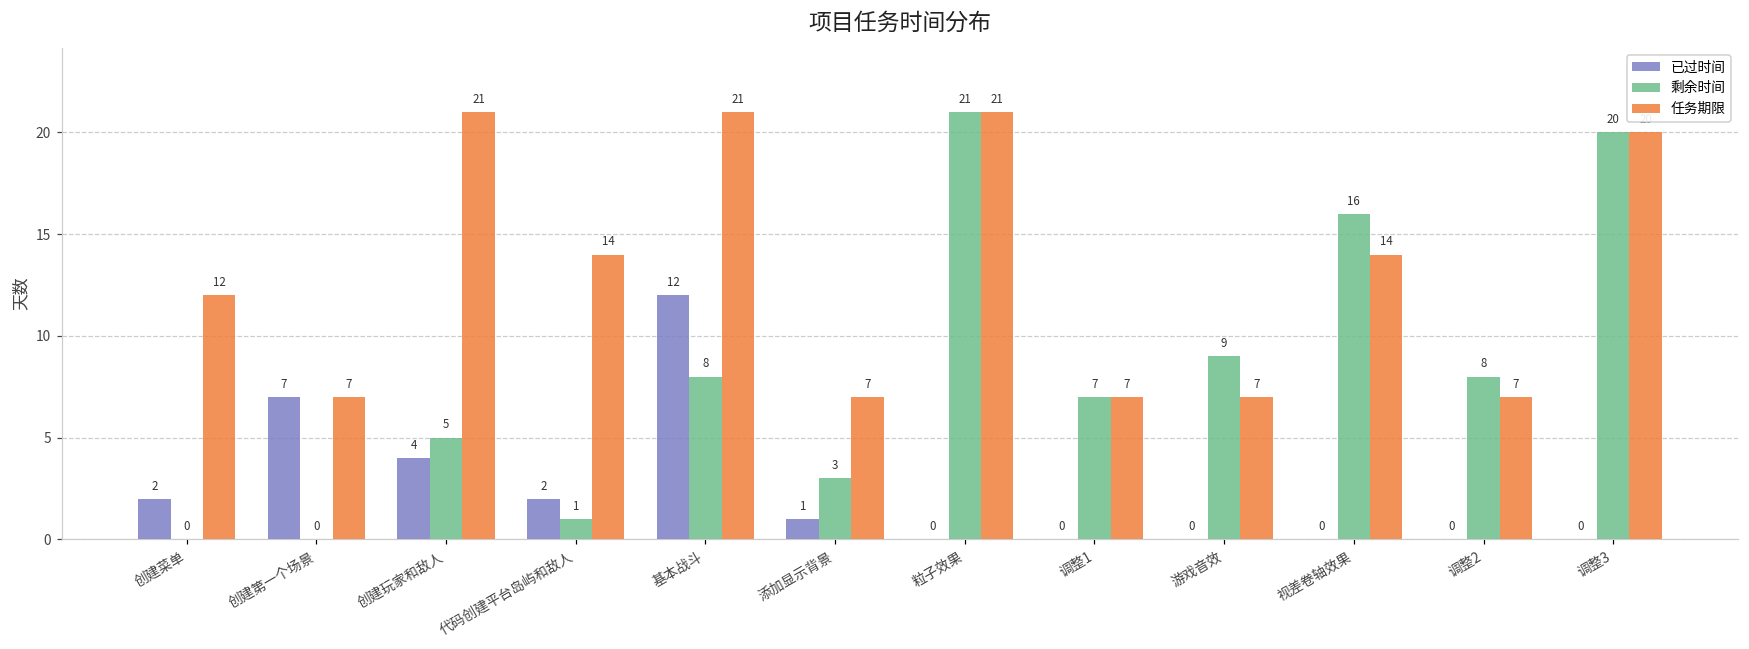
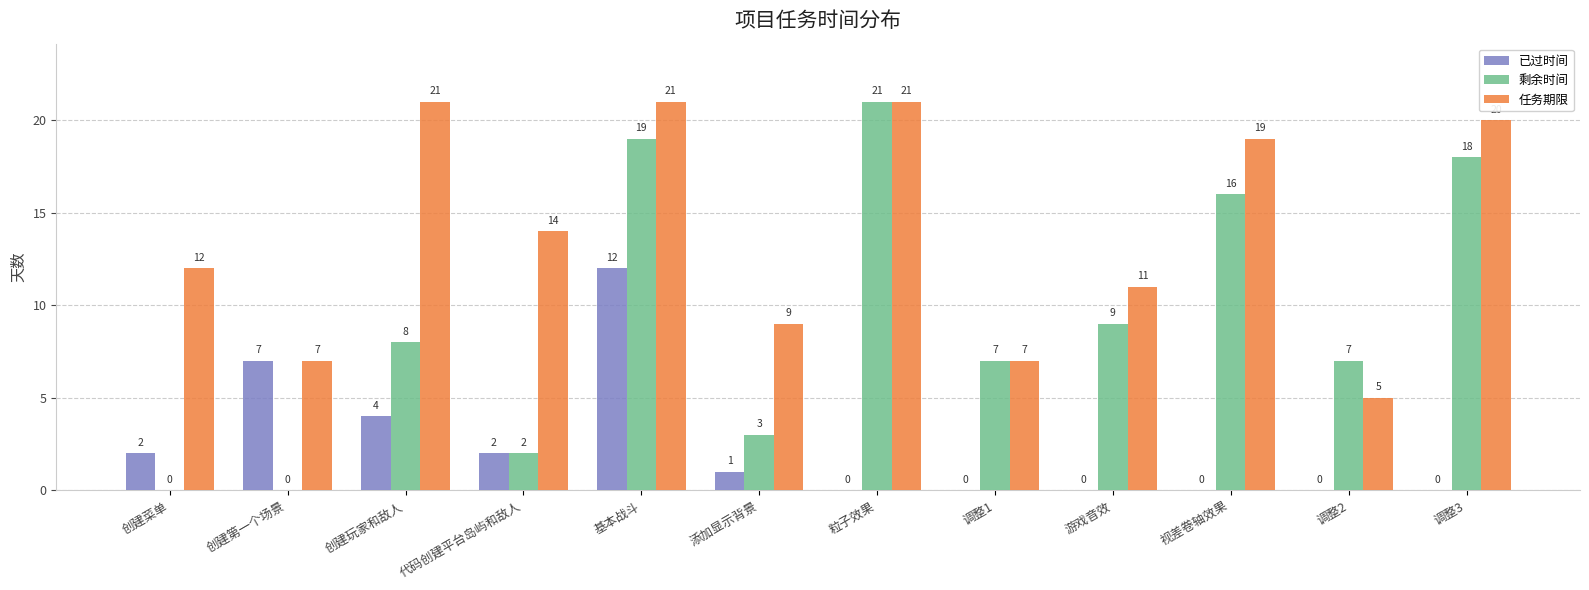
  {
    "已过时间": {
      "创建菜单": 2,
      "创建第一个场景": 7,
      "创建玩家和敌人": 4,
      "代码创建平台岛屿和敌人": 2,
      "基本战斗": 12,
      "添加显示背景": 1,
      "粒子效果": 0,
      "调整1": 0,
      "游戏音效": 0,
      "视差卷轴效果": 0,
      "调整2": 0,
      "调整3": 0
    },
    "剩余时间": {
      "创建菜单": 0,
      "创建第一个场景": 0,
-     "创建玩家和敌人": 5,
-     "代码创建平台岛屿和敌人": 1,
-     "基本战斗": 8,
+     "创建玩家和敌人": 8,
+     "代码创建平台岛屿和敌人": 2,
+     "基本战斗": 19,
      "添加显示背景": 3,
      "粒子效果": 21,
      "调整1": 7,
      "游戏音效": 9,
      "视差卷轴效果": 16,
-     "调整2": 8,
-     "调整3": 20
+     "调整2": 7,
+     "调整3": 18
    },
    "任务期限": {
      "创建菜单": 12,
      "创建第一个场景": 7,
      "创建玩家和敌人": 21,
      "代码创建平台岛屿和敌人": 14,
      "基本战斗": 21,
-     "添加显示背景": 7,
+     "添加显示背景": 9,
      "粒子效果": 21,
      "调整1": 7,
-     "游戏音效": 7,
-     "视差卷轴效果": 14,
-     "调整2": 7
+     "游戏音效": 11,
+     "视差卷轴效果": 19,
+     "调整2": 5
    }
  }
